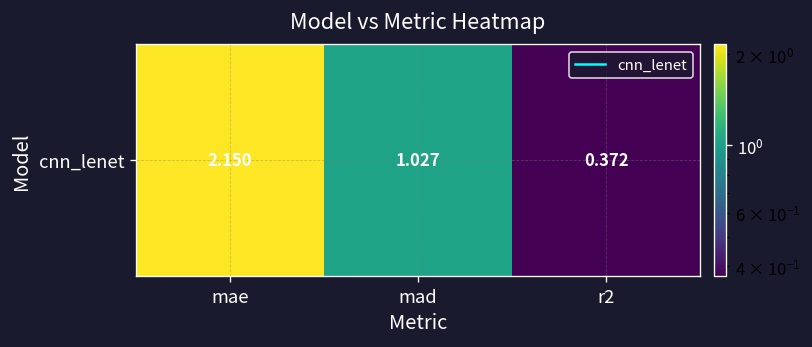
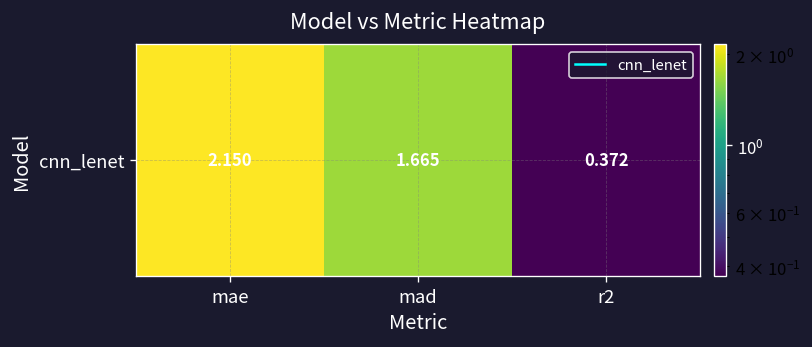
  {
    "cnn_lenet": {
      "mae": 2.150,
-     "mad": 1.027,
+     "mad": 1.665,
      "r2": 0.372
    }
  }
